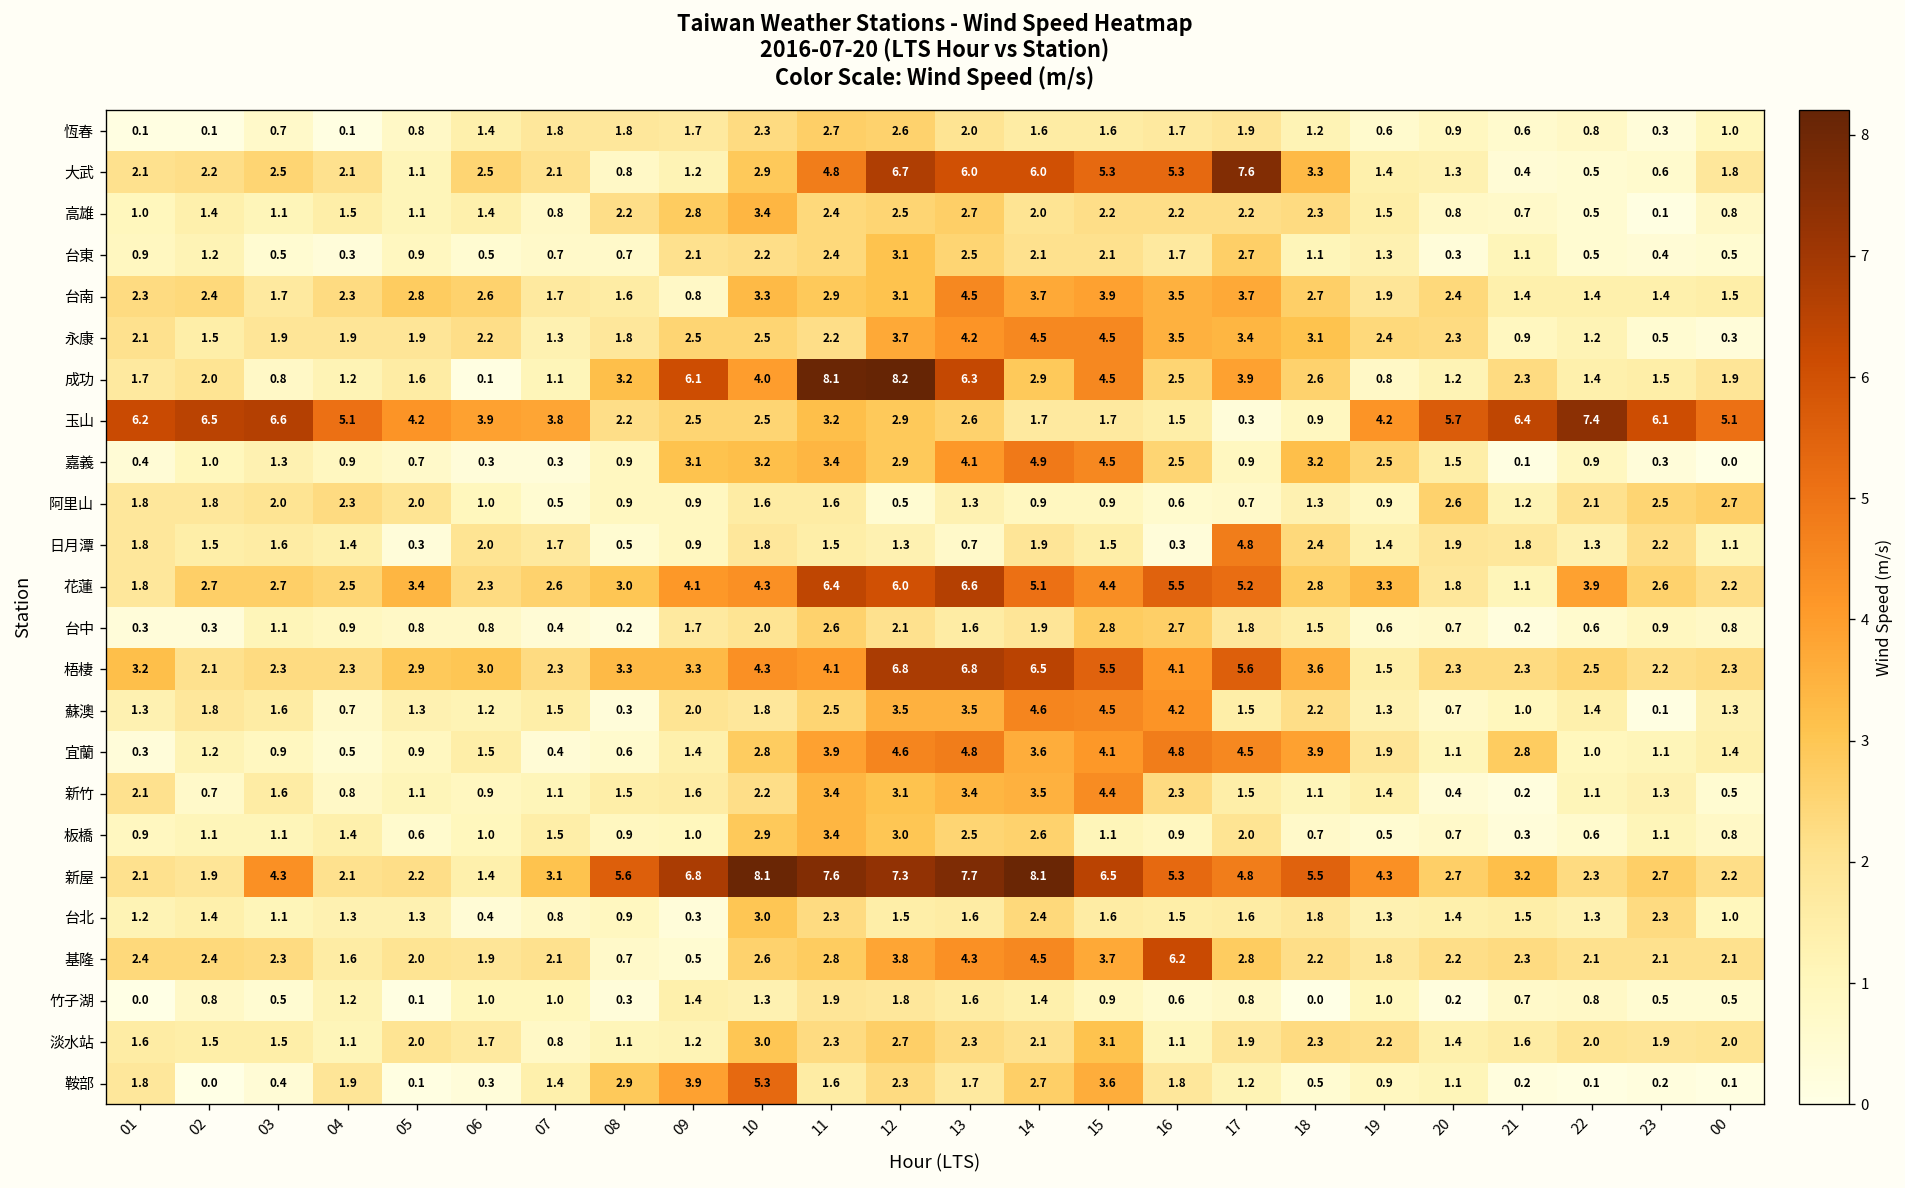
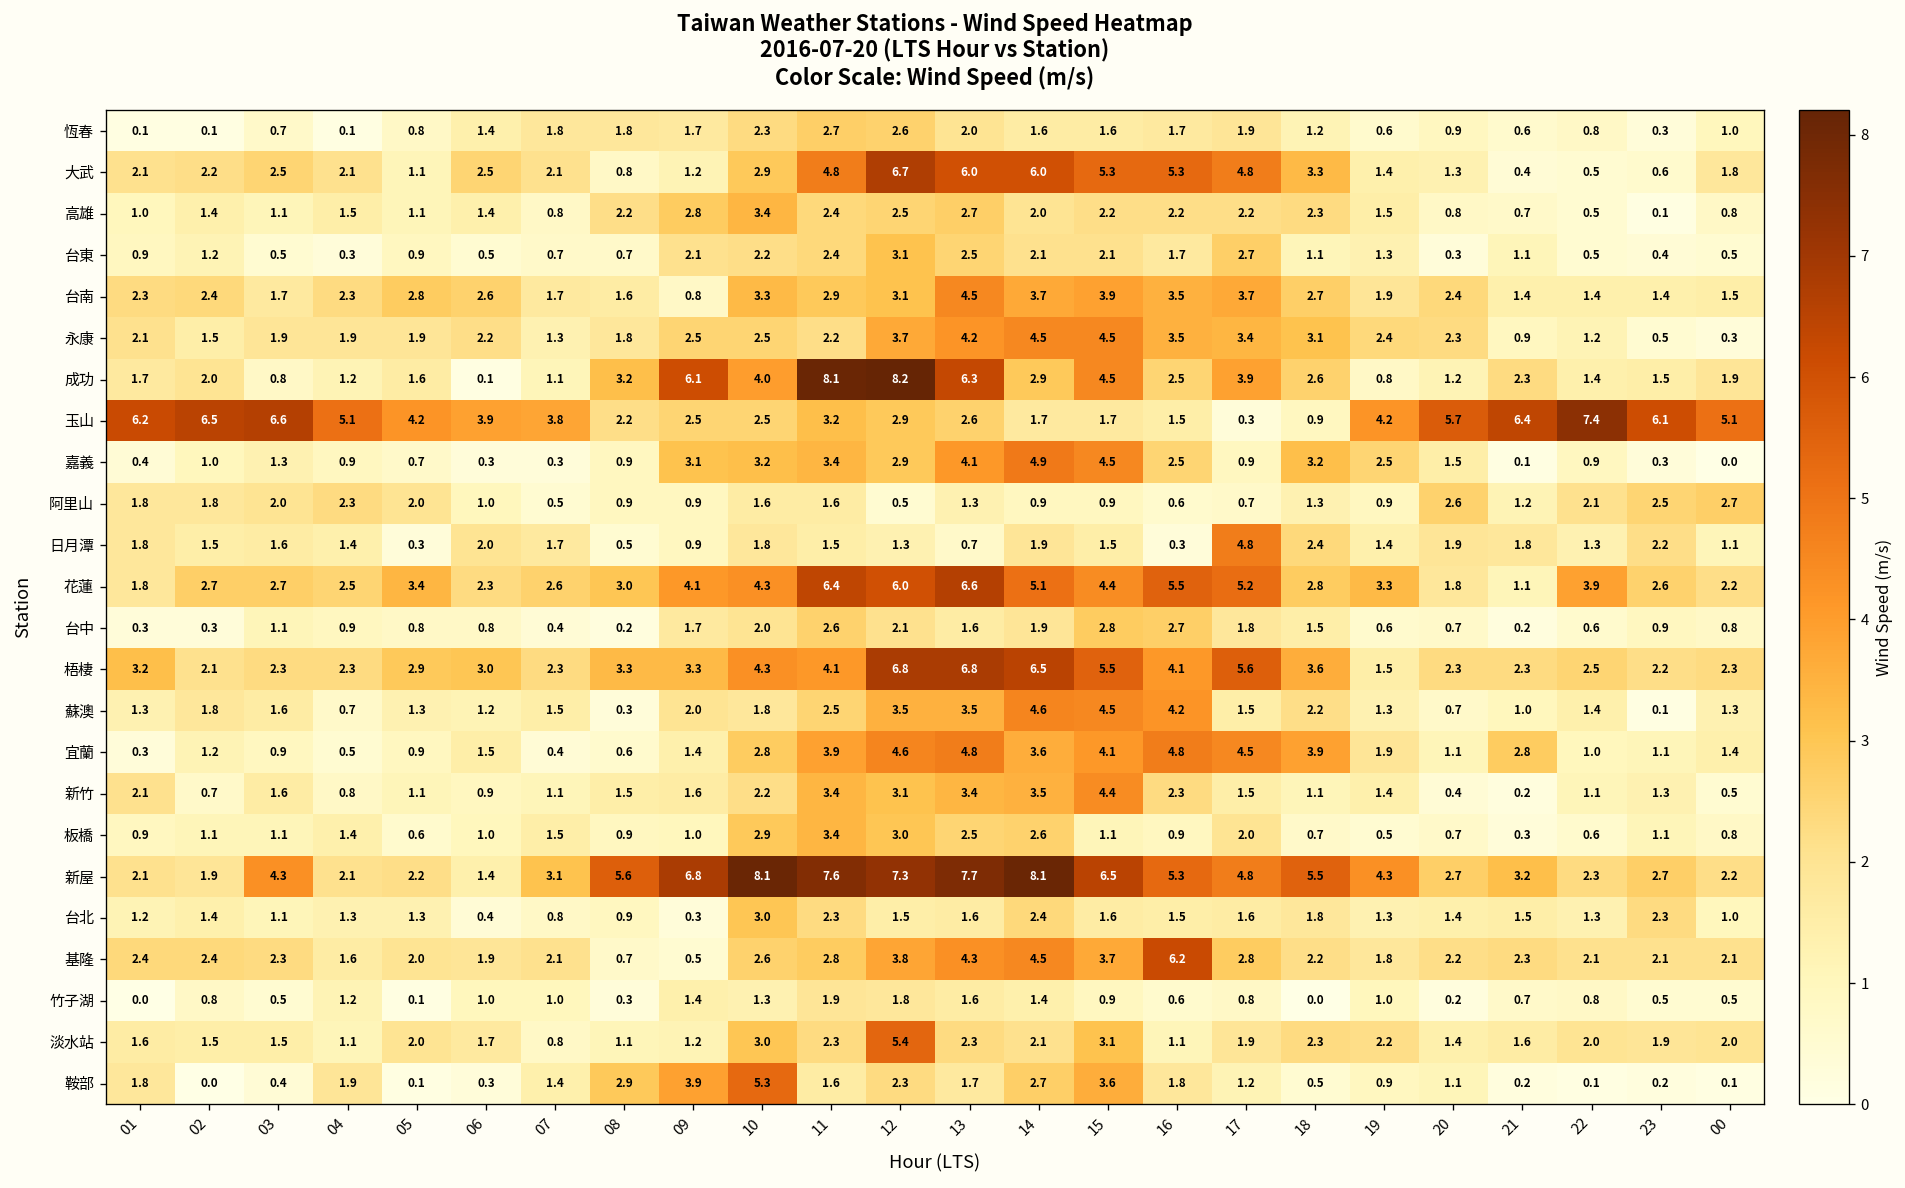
  {
    "大武": {
      "01": 2.1,
      "02": 2.2,
      "03": 2.5,
      "04": 2.1,
      "05": 1.1,
      "06": 2.5,
      "07": 2.1,
      "08": 0.8,
      "09": 1.2,
      "10": 2.9,
      "11": 4.8,
      "12": 6.7,
      "13": 6.0,
      "14": 6.0,
      "15": 5.3,
      "16": 5.3,
-     "17": 7.6,
+     "17": 4.8,
      "18": 3.3,
      "19": 1.4,
      "20": 1.3,
      "21": 0.4,
      "22": 0.5,
      "23": 0.6,
      "00": 1.8
    },
    "淡水站": {
      "01": 1.6,
      "02": 1.5,
      "03": 1.5,
      "04": 1.1,
      "05": 2.0,
      "06": 1.7,
      "07": 0.8,
      "08": 1.1,
      "09": 1.2,
      "10": 3.0,
      "11": 2.3,
-     "12": 2.7,
+     "12": 5.4,
      "13": 2.3,
      "14": 2.1,
      "15": 3.1,
      "16": 1.1,
      "17": 1.9,
      "18": 2.3,
      "19": 2.2,
      "20": 1.4,
      "21": 1.6,
      "22": 2.0,
      "23": 1.9,
      "00": 2.0
    }
  }
